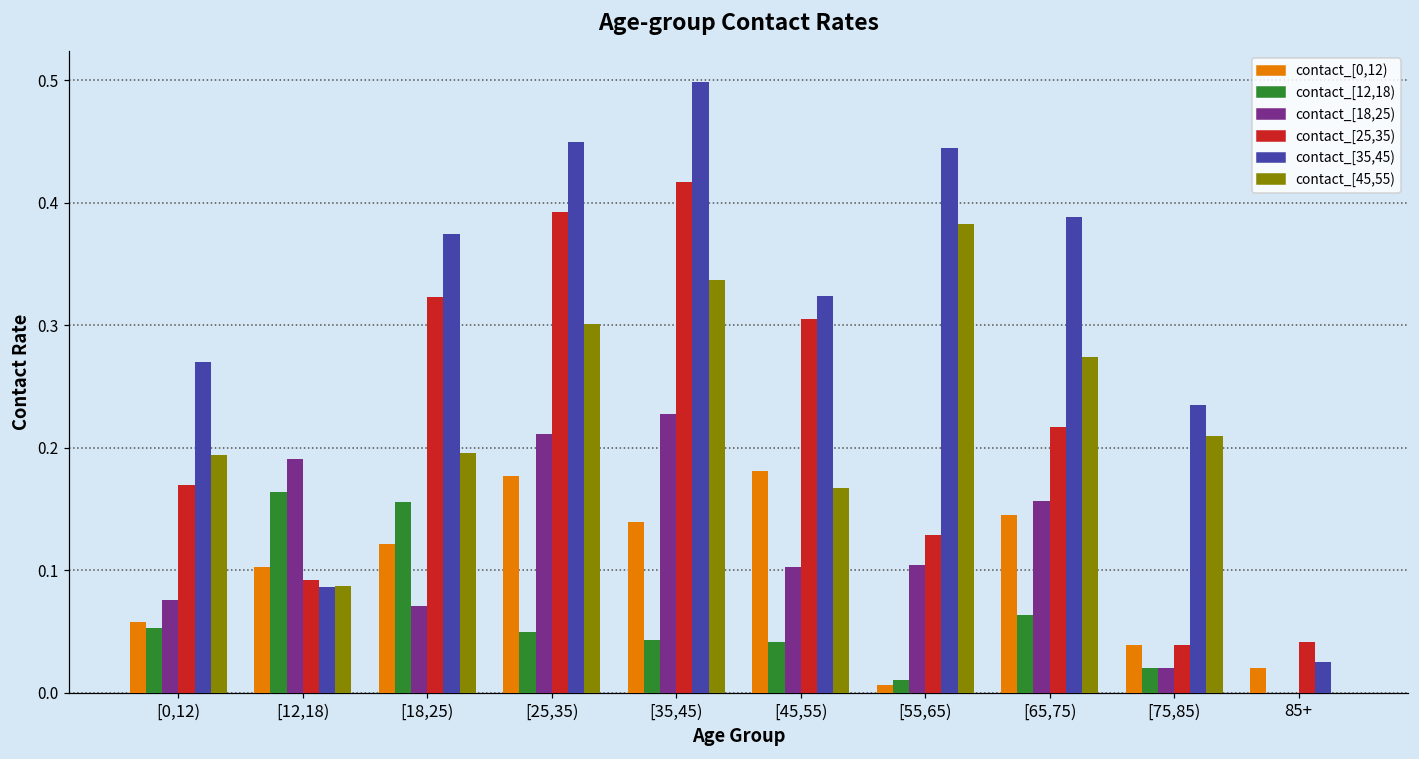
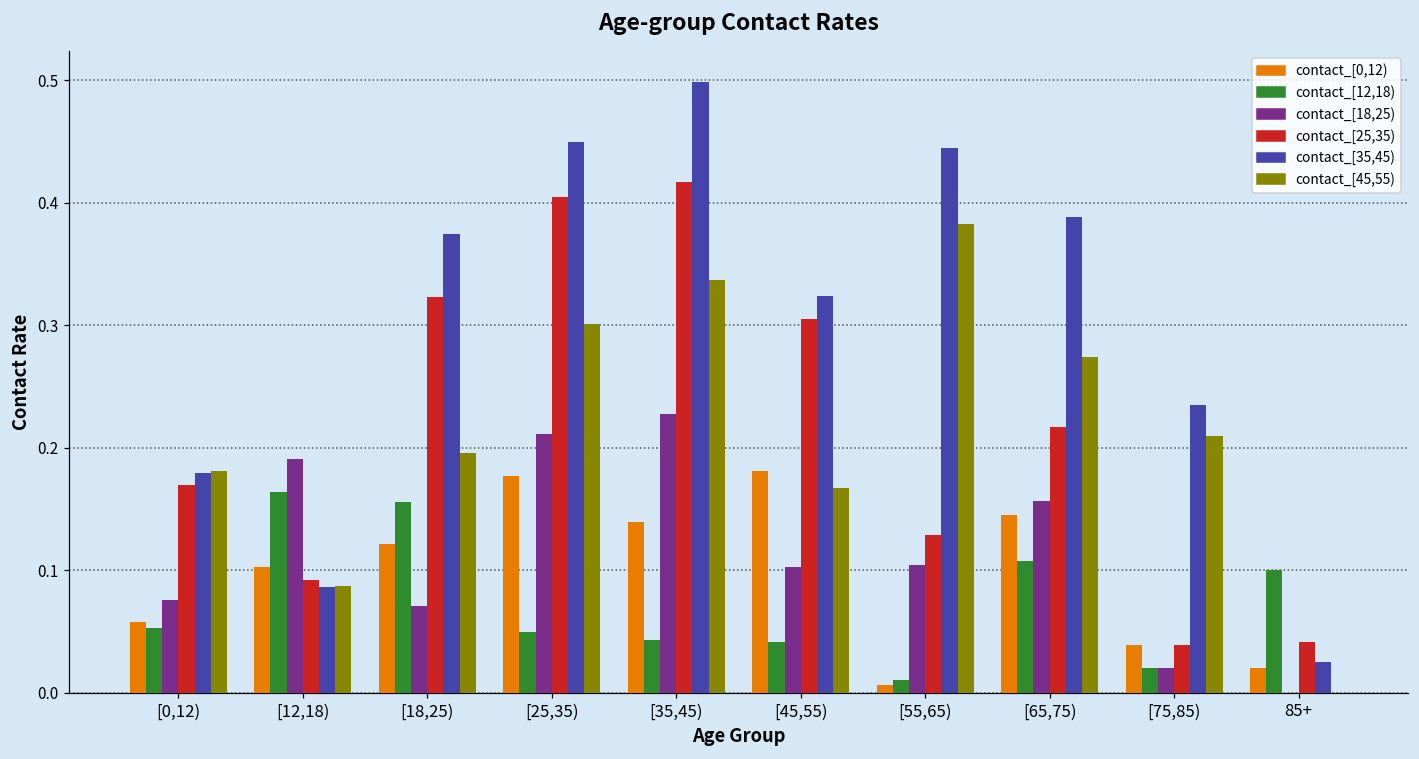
  {
    "contact_[0,12)": {
      "[0,12)": 0.058,
      "[12,18)": 0.103,
      "[18,25)": 0.121,
      "[25,35)": 0.177,
      "[35,45)": 0.139,
      "[45,55)": 0.181,
      "[55,65)": 0.006,
      "[65,75)": 0.145,
      "[75,85)": 0.039,
      "85+": 0.020
    },
    "contact_[12,18)": {
      "[0,12)": 0.053,
      "[12,18)": 0.164,
      "[18,25)": 0.156,
      "[25,35)": 0.049,
      "[35,45)": 0.043,
      "[45,55)": 0.041,
      "[55,65)": 0.011,
-     "[65,75)": 0.063,
+     "[65,75)": 0.108,
      "[75,85)": 0.020,
-     "85+": 0.0
+     "85+": 0.1
    },
    "contact_[18,25)": {
      "[0,12)": 0.076,
      "[12,18)": 0.190,
      "[18,25)": 0.071,
      "[25,35)": 0.212,
      "[35,45)": 0.228,
      "[45,55)": 0.102,
      "[55,65)": 0.104,
      "[65,75)": 0.156,
      "[75,85)": 0.020,
      "85+": 0.000
    },
    "contact_[25,35)": {
      "[0,12)": 0.169,
      "[12,18)": 0.092,
      "[18,25)": 0.323,
-     "[25,35)": 0.392,
+     "[25,35)": 0.404,
      "[35,45)": 0.417,
      "[45,55)": 0.305,
      "[55,65)": 0.129,
      "[65,75)": 0.217,
      "[75,85)": 0.039,
      "85+": 0.042
    },
    "contact_[35,45)": {
-     "[0,12)": 0.270,
+     "[0,12)": 0.179,
      "[12,18)": 0.087,
      "[18,25)": 0.374,
      "[25,35)": 0.449,
      "[35,45)": 0.499,
      "[45,55)": 0.324,
      "[55,65)": 0.445,
      "[65,75)": 0.388,
      "[75,85)": 0.235,
      "85+": 0.025
    },
    "contact_[45,55)": {
-     "[0,12)": 0.194,
+     "[0,12)": 0.181,
      "[12,18)": 0.087,
      "[18,25)": 0.195,
      "[25,35)": 0.301,
      "[35,45)": 0.337,
      "[45,55)": 0.167,
      "[55,65)": 0.382,
      "[65,75)": 0.274,
      "[75,85)": 0.209,
      "85+": 0.000
    }
  }
